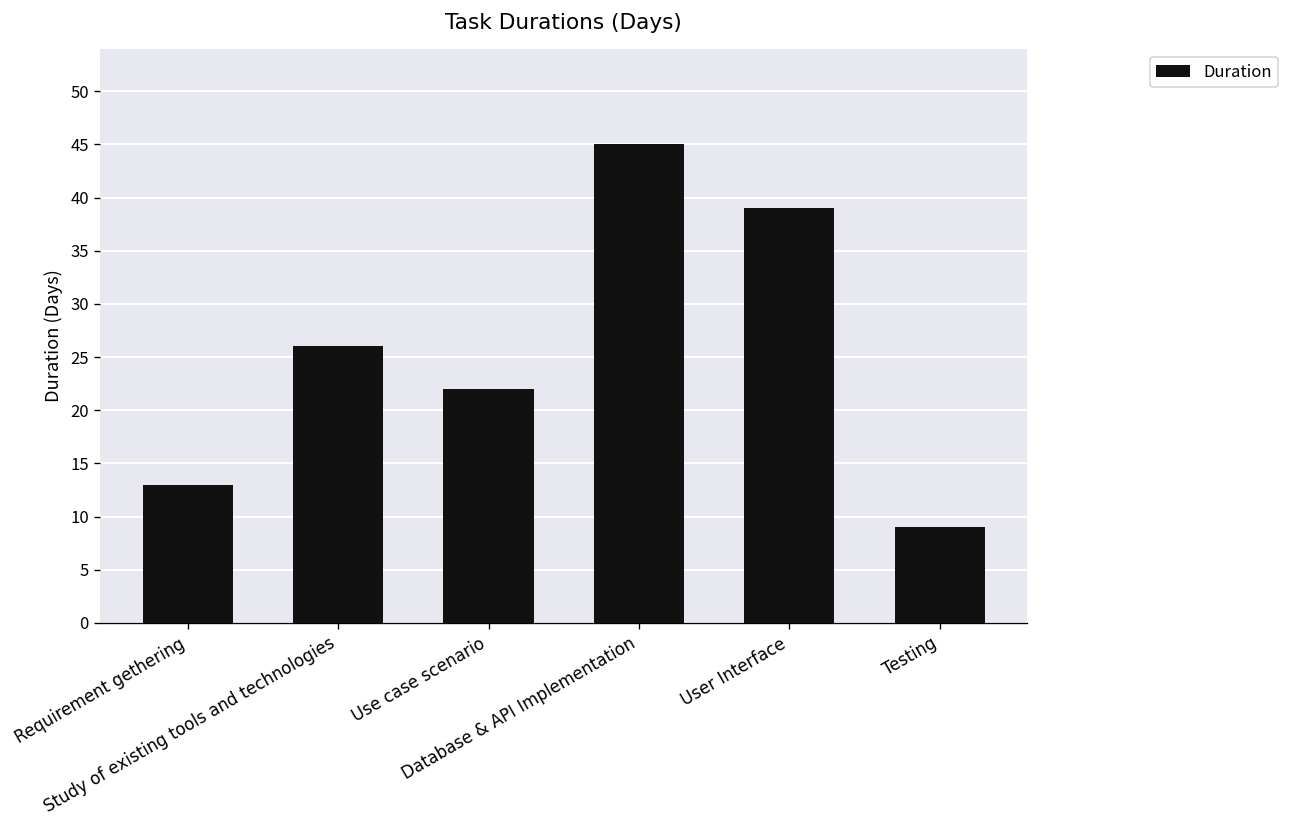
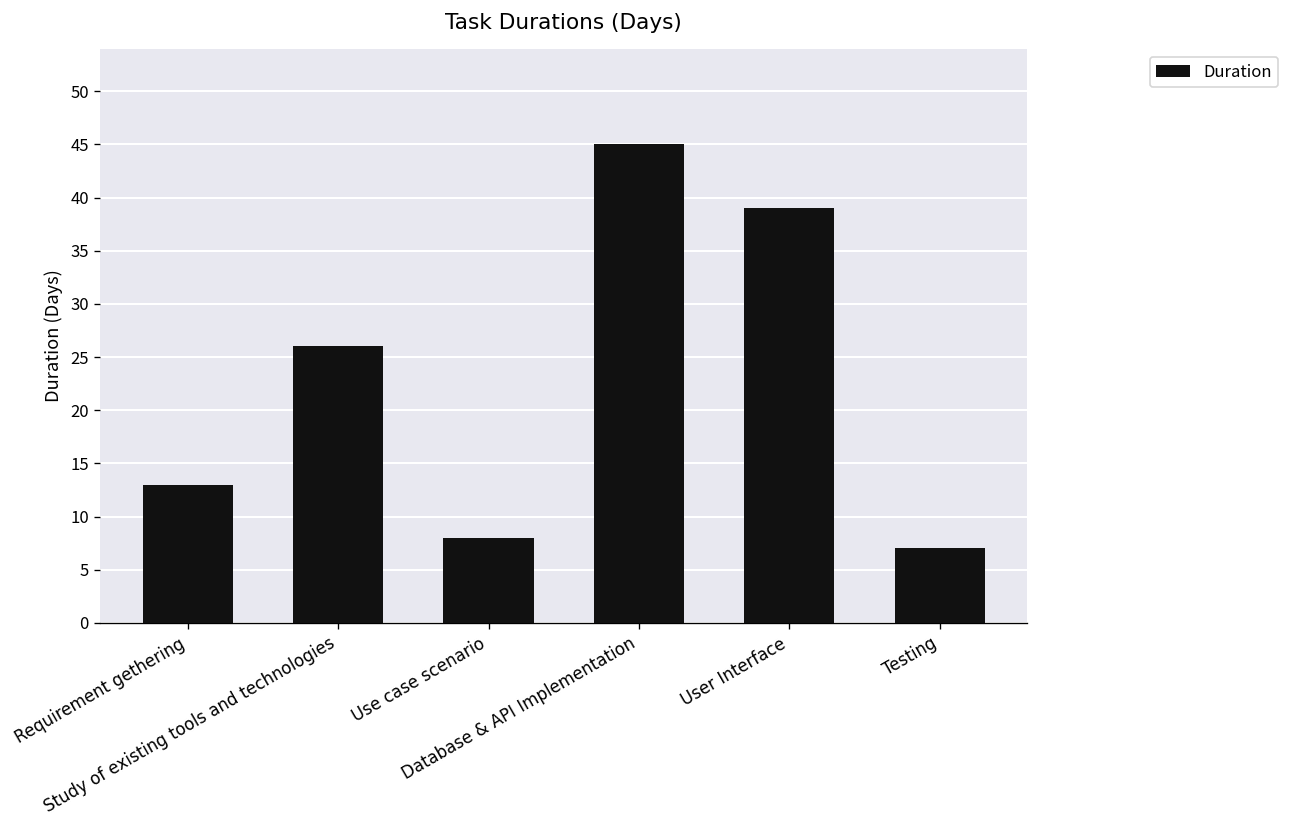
  {
    "Requirement gethering": 13,
    "Study of existing tools and technologies": 26,
-   "Use case scenario": 22,
+   "Use case scenario": 8,
    "Database & API Implementation": 45,
    "User Interface": 39,
-   "Testing": 9
+   "Testing": 7
  }
